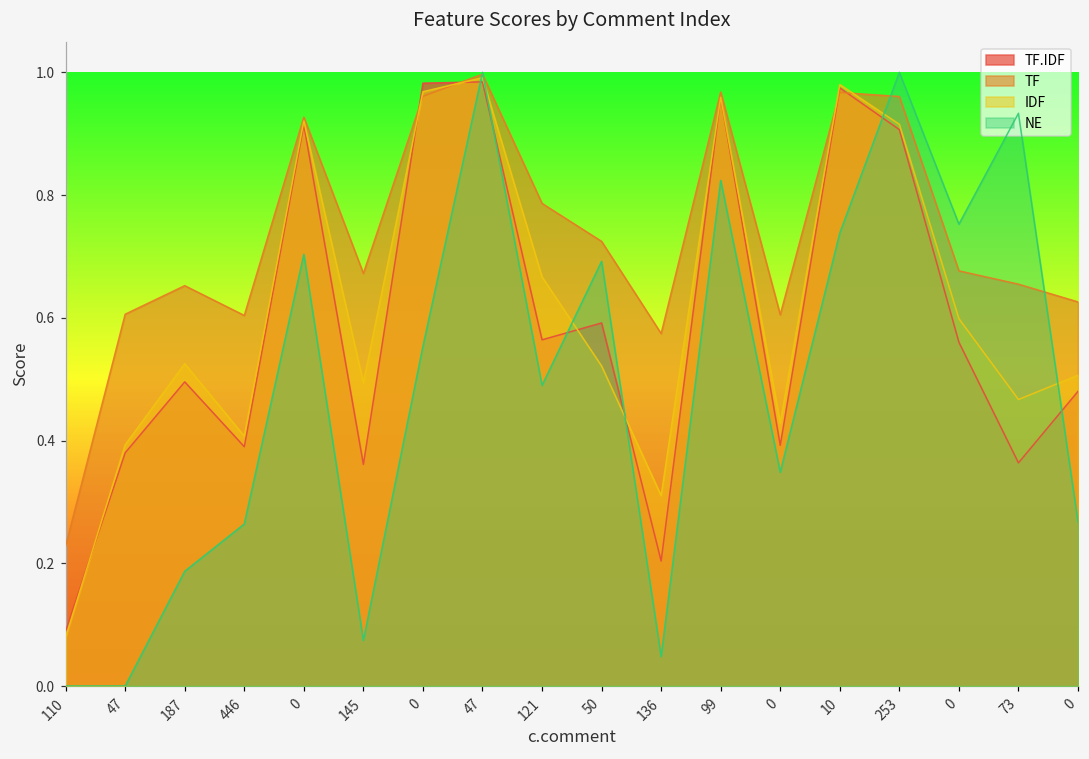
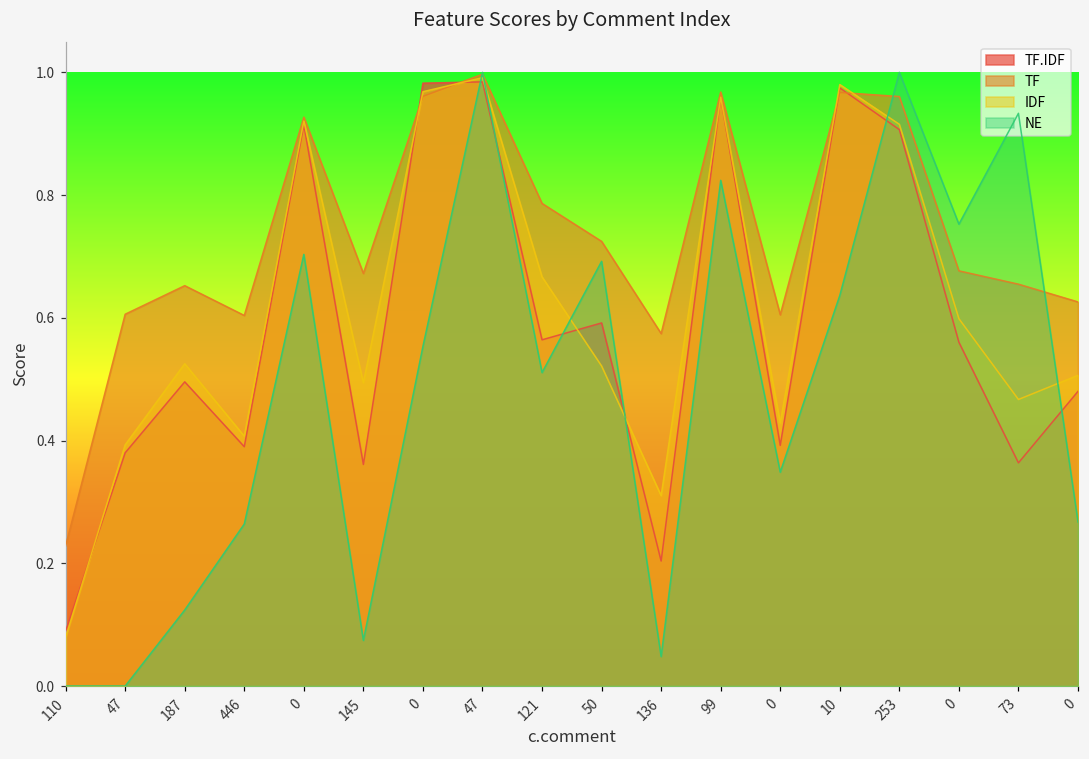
  {
    "NE": {
      "110": 0.00,
-     "187": 0.19,
+     "187": 0.12,
      "446": 0.26,
      "145": 0.07,
-     "121": 0.49,
+     "121": 0.51,
      "50": 0.69,
      "136": 0.05,
      "99": 0.82,
-     "10": 0.74,
+     "10": 0.64,
      "253": 1.00
    }
  }
